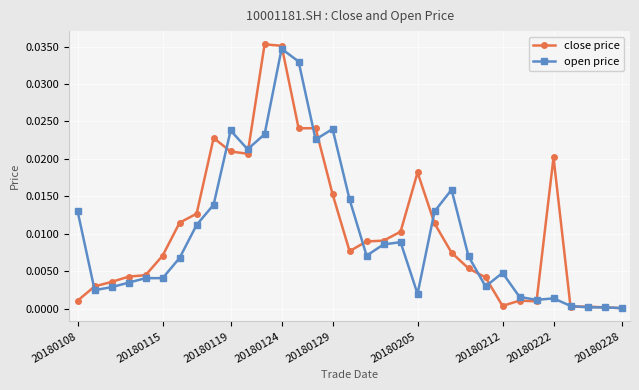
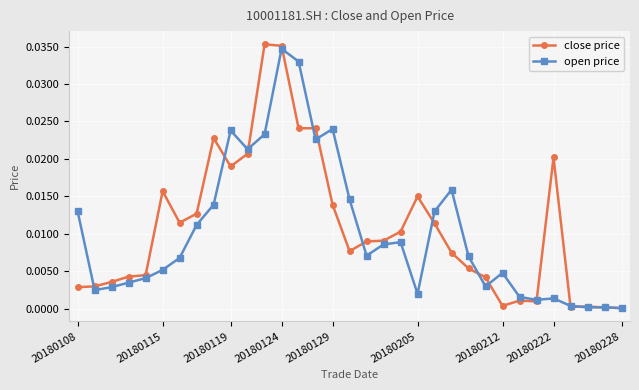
  {
    "close price": {
-     "20180108": 0.001,
-     "20180115": 0.007,
-     "20180119": 0.021,
+     "20180108": 0.003,
+     "20180115": 0.016,
+     "20180119": 0.019,
      "20180124": 0.035,
-     "20180129": 0.015,
-     "20180205": 0.018,
+     "20180129": 0.014,
+     "20180205": 0.015,
      "20180212": 0.000,
      "20180222": 0.020
    },
    "open price": {
      "20180108": 0.013,
-     "20180115": 0.004,
+     "20180115": 0.005,
      "20180119": 0.024,
      "20180124": 0.035,
      "20180129": 0.024,
      "20180205": 0.002,
      "20180212": 0.005,
      "20180222": 0.001
    }
  }
